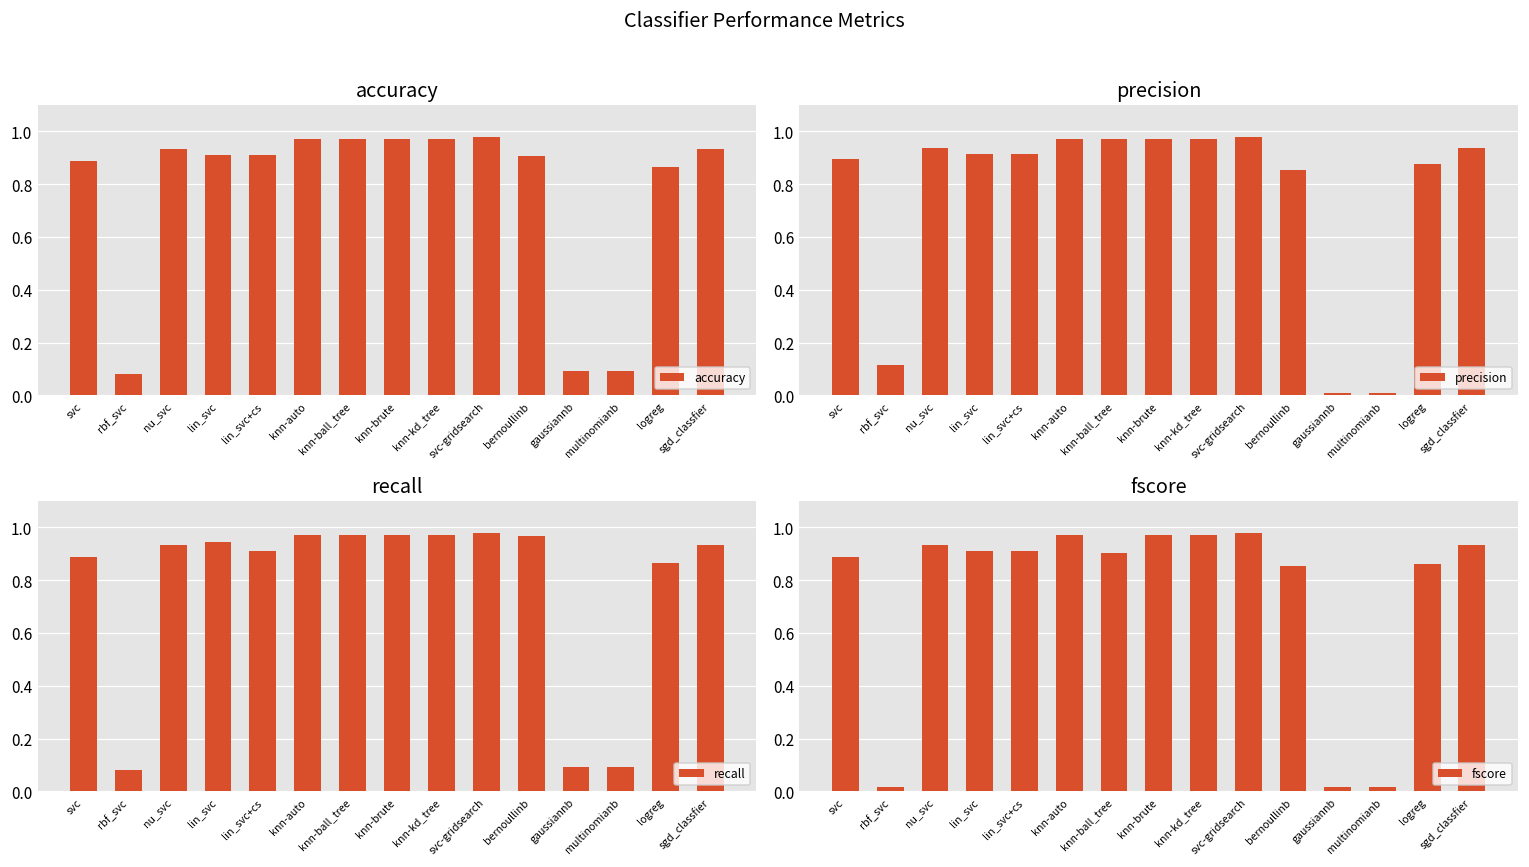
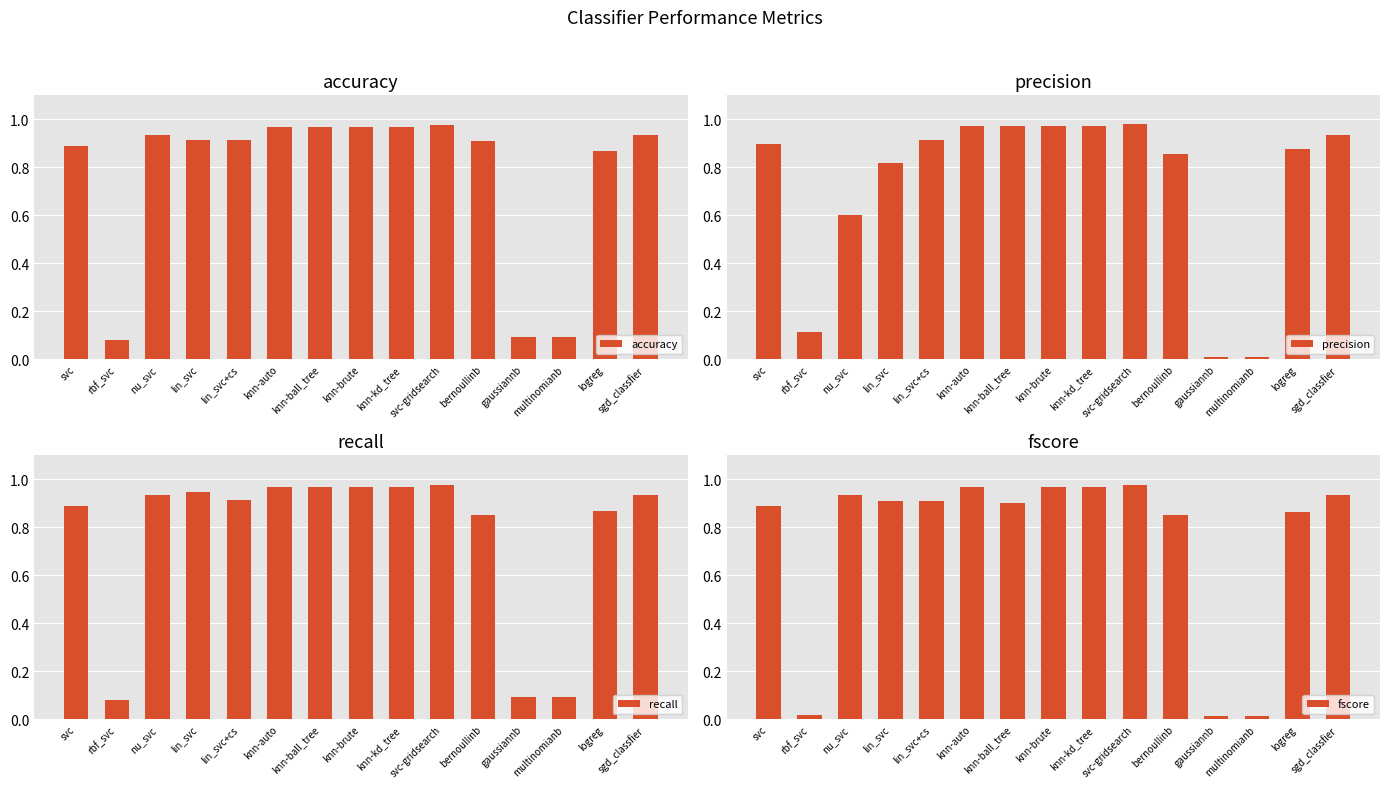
  {
    "accuracy": {
      "svc": 0.89,
      "rbf_svc": 0.08,
      "nu_svc": 0.93,
      "lin_svc": 0.91,
      "lin_svc+cs": 0.91,
      "knn-auto": 0.97,
      "knn-ball_tree": 0.97,
      "knn-brute": 0.97,
      "knn-kd_tree": 0.97,
      "svc-gridsearch": 0.98,
      "bernoullinb": 0.91,
      "gaussiannb": 0.09,
      "multinomianb": 0.09,
      "logreg": 0.87,
      "sgd_classfier": 0.93
    },
    "precision": {
      "svc": 0.90,
      "rbf_svc": 0.12,
-     "nu_svc": 0.94,
-     "lin_svc": 0.92,
+     "nu_svc": 0.60,
+     "lin_svc": 0.82,
      "lin_svc+cs": 0.92,
      "knn-auto": 0.97,
      "knn-ball_tree": 0.97,
      "knn-brute": 0.97,
      "knn-kd_tree": 0.97,
      "svc-gridsearch": 0.98,
      "bernoullinb": 0.86,
      "logreg": 0.88,
      "sgd_classfier": 0.94
    },
    "recall": {
      "svc": 0.89,
      "rbf_svc": 0.08,
      "nu_svc": 0.93,
      "lin_svc": 0.95,
      "lin_svc+cs": 0.91,
      "knn-auto": 0.97,
      "knn-ball_tree": 0.97,
      "knn-brute": 0.97,
      "knn-kd_tree": 0.97,
      "svc-gridsearch": 0.98,
-     "bernoullinb": 0.97,
+     "bernoullinb": 0.85,
      "gaussiannb": 0.09,
      "multinomianb": 0.09,
      "logreg": 0.87,
      "sgd_classfier": 0.93
    },
    "fscore": {
      "svc": 0.89,
      "rbf_svc": 0.02,
      "nu_svc": 0.93,
      "lin_svc": 0.91,
      "lin_svc+cs": 0.91,
      "knn-auto": 0.97,
      "knn-ball_tree": 0.90,
      "knn-brute": 0.97,
      "knn-kd_tree": 0.97,
      "svc-gridsearch": 0.98,
      "bernoullinb": 0.85,
      "gaussiannb": 0.02,
      "multinomianb": 0.02,
      "logreg": 0.86,
      "sgd_classfier": 0.93
    }
  }
